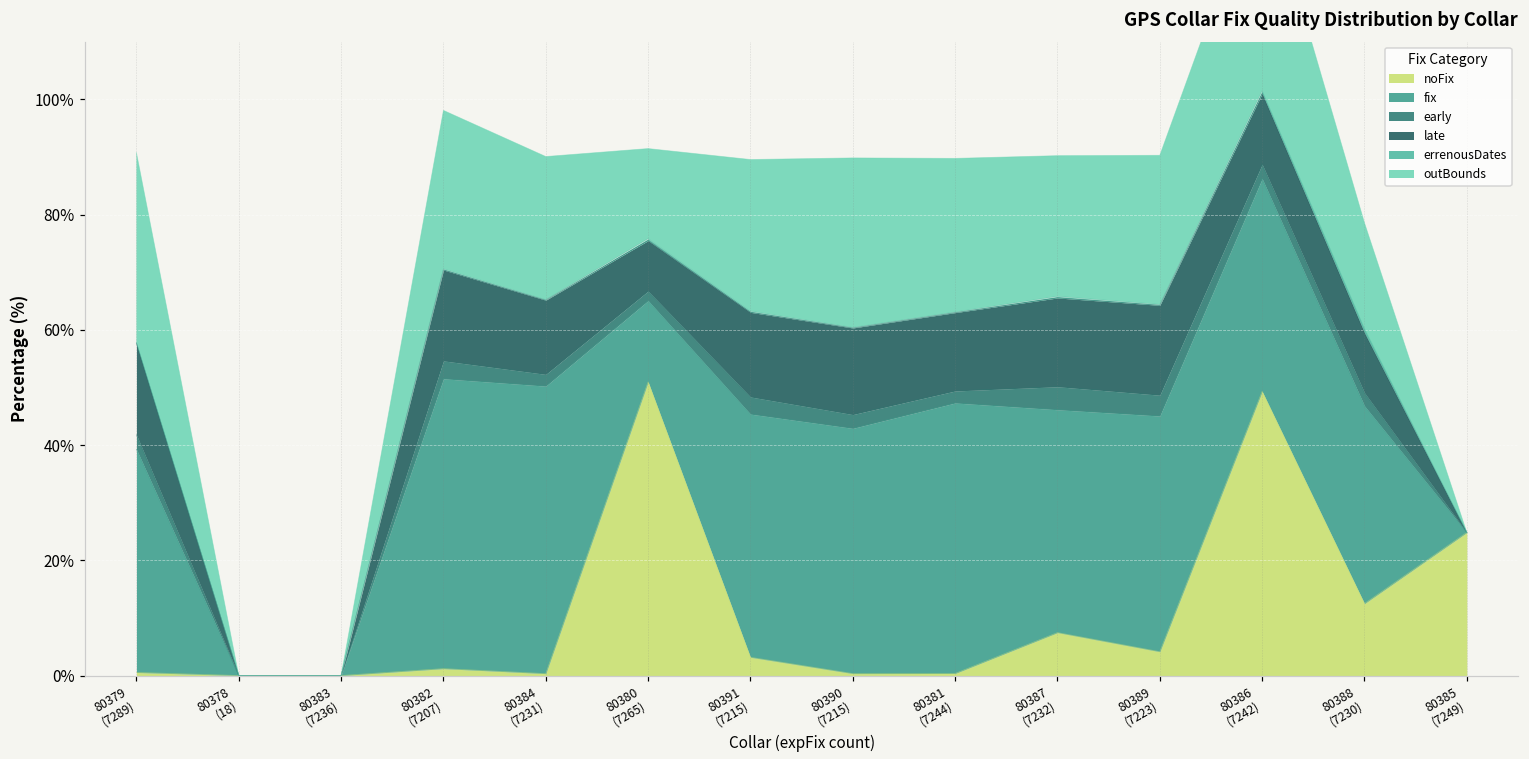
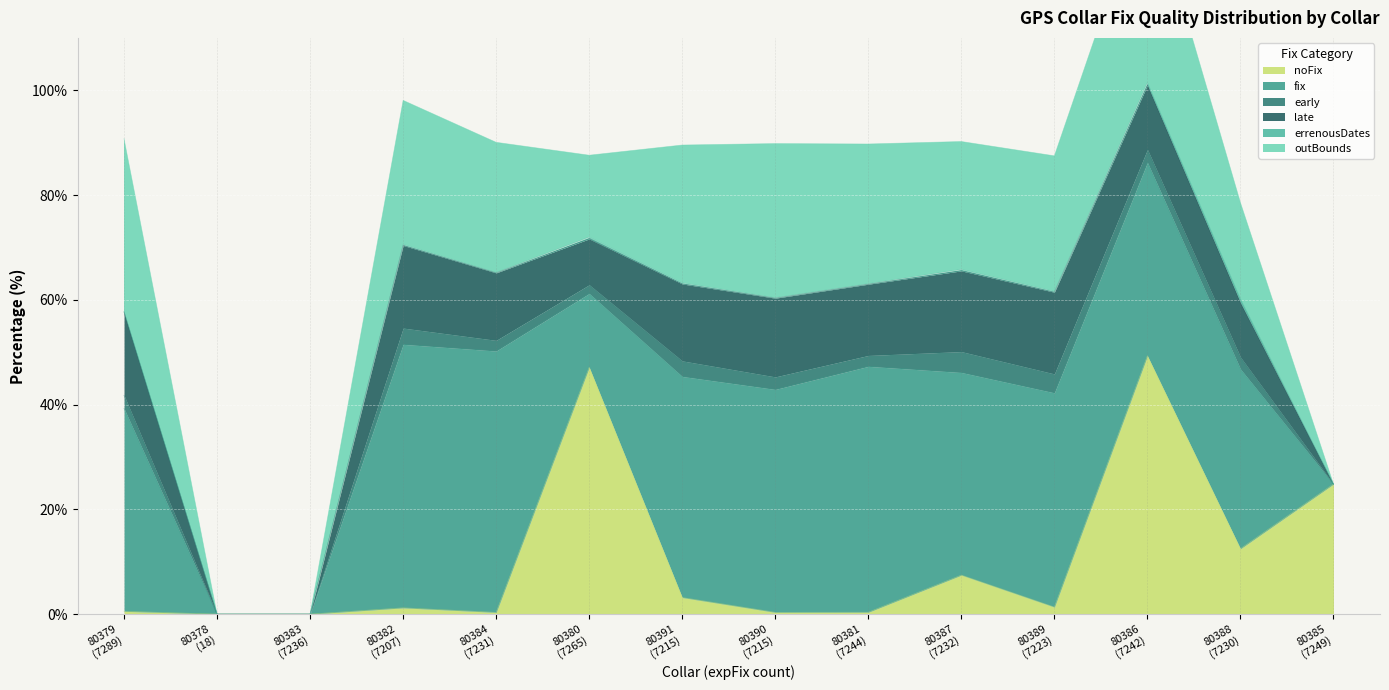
  {
    "noFix": {
      "80379 (7289)": "1%",
      "80382 (7207)": "1%",
      "80384 (7231)": "0%",
-     "80380 (7265)": "51%",
+     "80380 (7265)": "47%",
      "80391 (7215)": "3%",
      "80390 (7215)": "0%",
      "80381 (7244)": "0%",
      "80387 (7232)": "7%",
-     "80389 (7223)": "4%",
+     "80389 (7223)": "1%",
      "80386 (7242)": "49%",
      "80388 (7230)": "12%"
    }
  }
